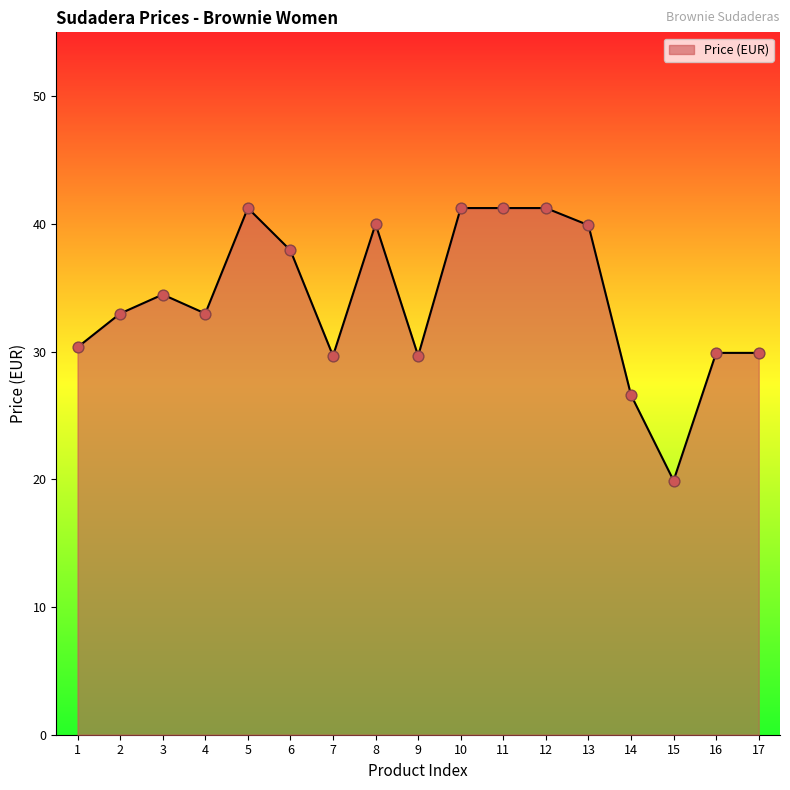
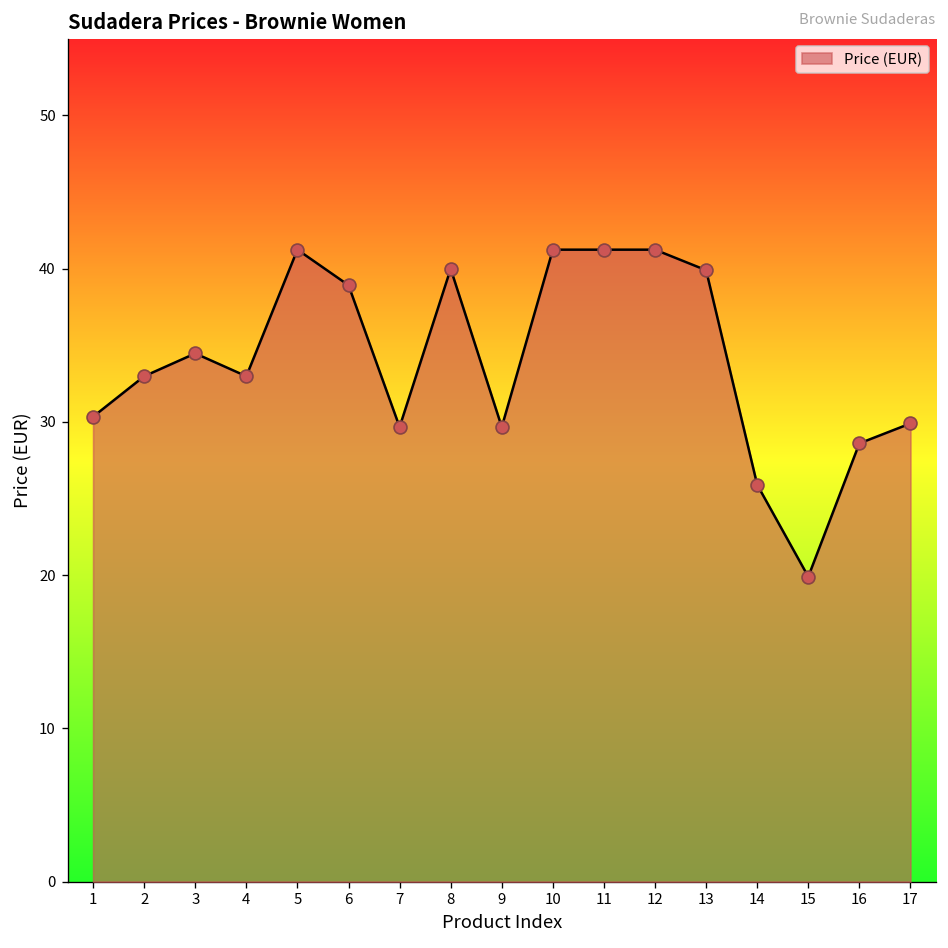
  {
    "1": 30.3,
    "2": 33.0,
    "3": 34.5,
    "4": 33.0,
    "5": 41.2,
-   "6": 37.9,
+   "6": 38.9,
    "7": 29.7,
    "8": 40.0,
    "9": 29.7,
    "10": 41.2,
    "11": 41.2,
    "12": 41.2,
    "13": 39.9,
-   "14": 26.6,
+   "14": 25.9,
    "15": 19.9,
-   "16": 29.9,
+   "16": 28.6,
    "17": 29.9
  }
